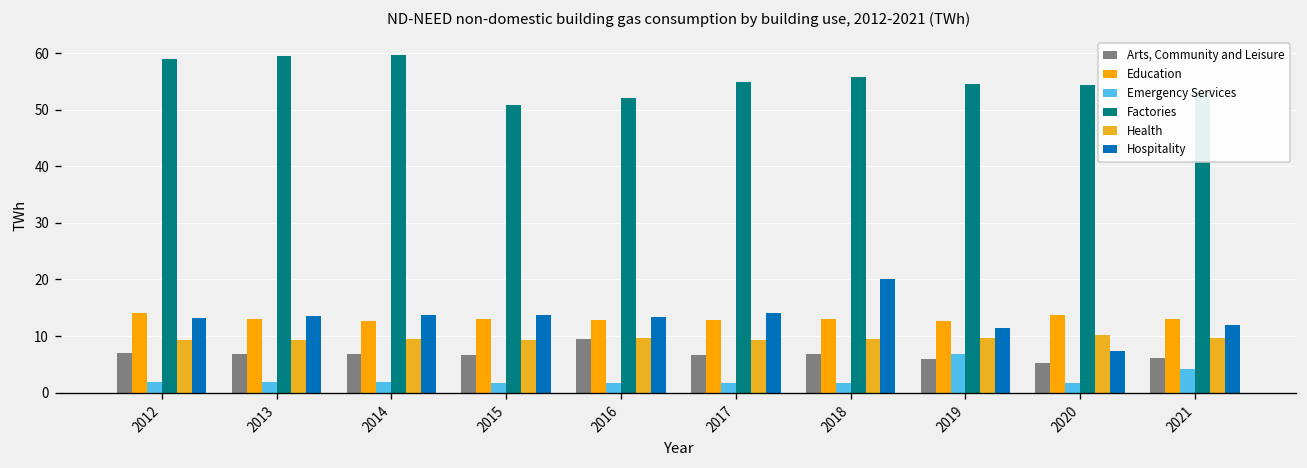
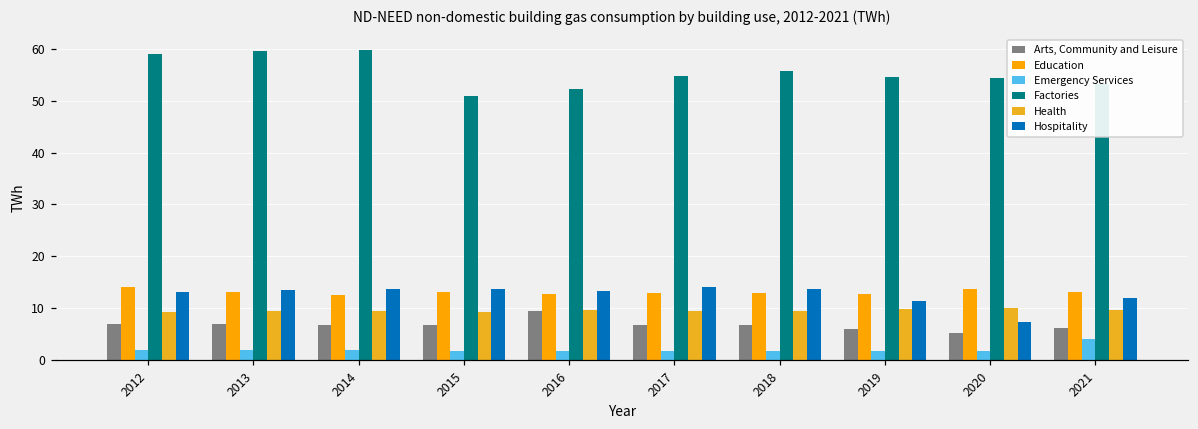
  {
    "Arts, Community and Leisure": {
      "2012": 7,
      "2013": 7,
      "2014": 7,
      "2015": 7,
      "2016": 10,
      "2017": 7,
      "2018": 7,
      "2019": 6,
      "2020": 5,
      "2021": 6
    },
    "Emergency Services": {
      "2012": 2,
      "2013": 2,
      "2014": 2,
      "2015": 2,
      "2016": 2,
      "2017": 2,
      "2018": 2,
-     "2019": 7,
+     "2019": 2,
      "2020": 2,
      "2021": 4
    },
    "Factories": {
      "2012": 59,
      "2013": 60,
      "2014": 60,
      "2015": 51,
      "2016": 52,
      "2017": 55,
      "2018": 56,
      "2019": 55,
      "2020": 54
    },
    "Hospitality": {
      "2012": 13,
      "2013": 14,
      "2014": 14,
      "2015": 14,
      "2016": 13,
      "2017": 14,
-     "2018": 20,
+     "2018": 14,
      "2019": 11,
      "2020": 7,
      "2021": 12
    }
  }
